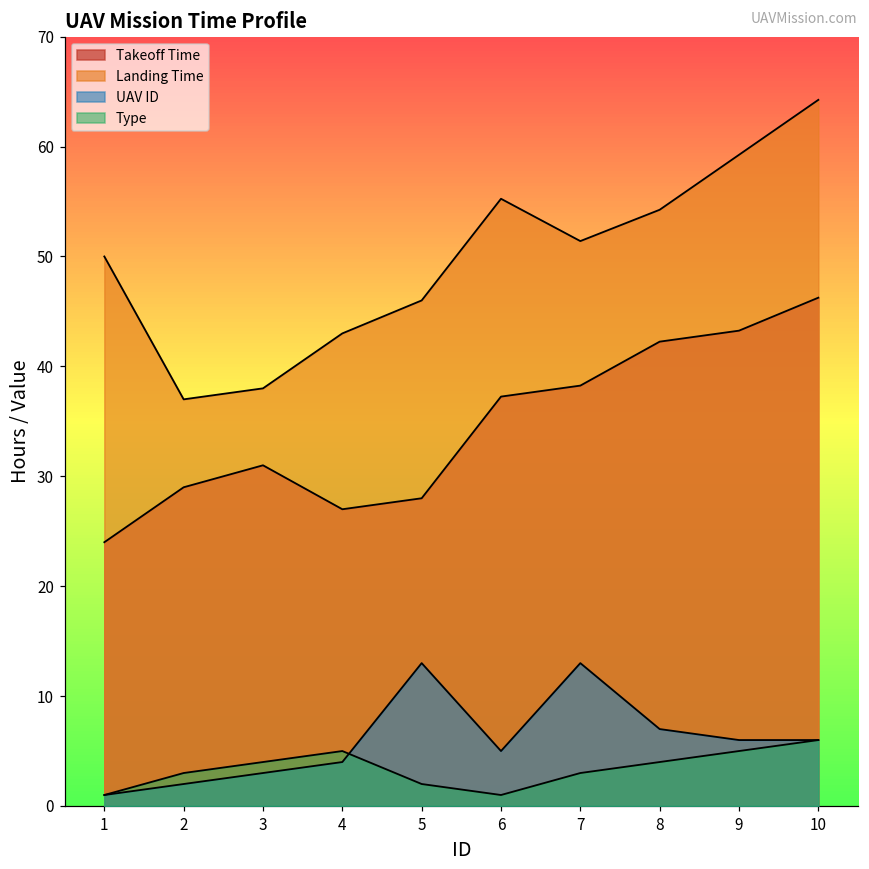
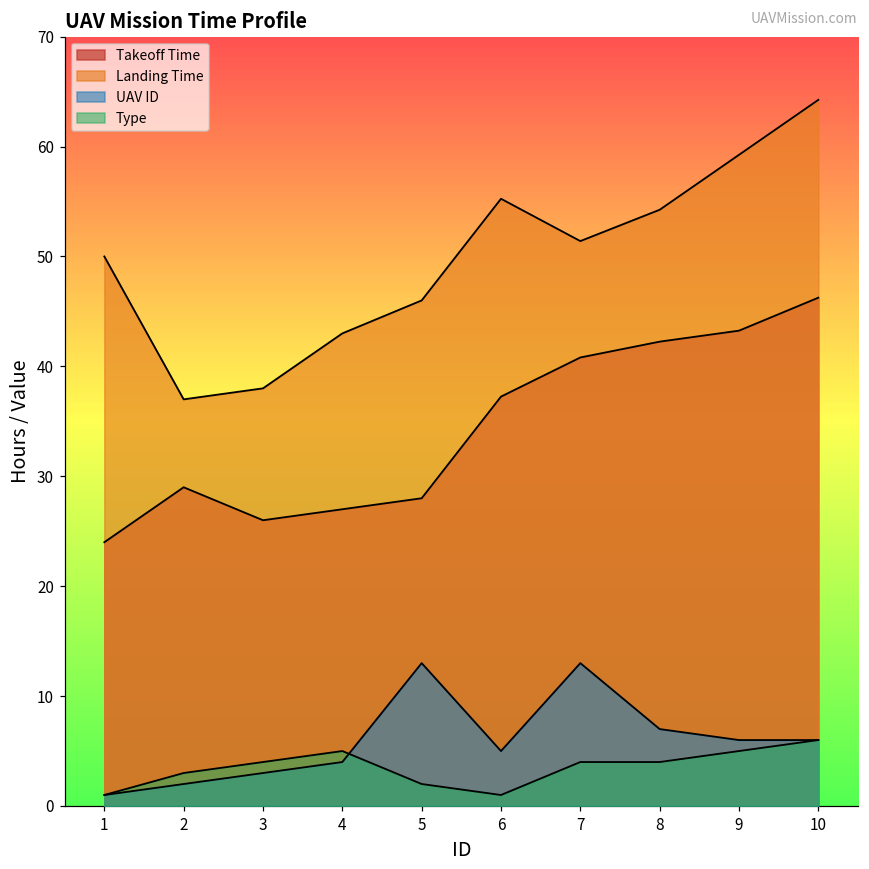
  {
    "Takeoff Time": {
      "1": 24,
      "2": 29,
-     "3": 31,
+     "3": 26,
      "4": 27,
      "5": 28,
      "6": 37,
-     "7": 38,
+     "7": 41,
      "8": 42,
      "9": 43,
      "10": 46
    },
    "Landing Time": {
      "1": 50,
      "2": 37,
      "3": 38,
      "4": 43,
      "5": 46,
      "6": 55,
      "7": 51,
      "8": 54,
      "9": 59,
      "10": 64
    },
    "UAV ID": {
      "2": 2,
      "3": 3,
      "4": 4,
      "5": 13,
      "6": 5,
      "7": 13,
      "8": 7,
      "9": 6
    },
    "Type": {
      "2": 3,
      "3": 4,
      "4": 5,
      "5": 2,
      "6": 1,
-     "7": 3,
+     "7": 4,
      "8": 4,
      "9": 5
    }
  }
